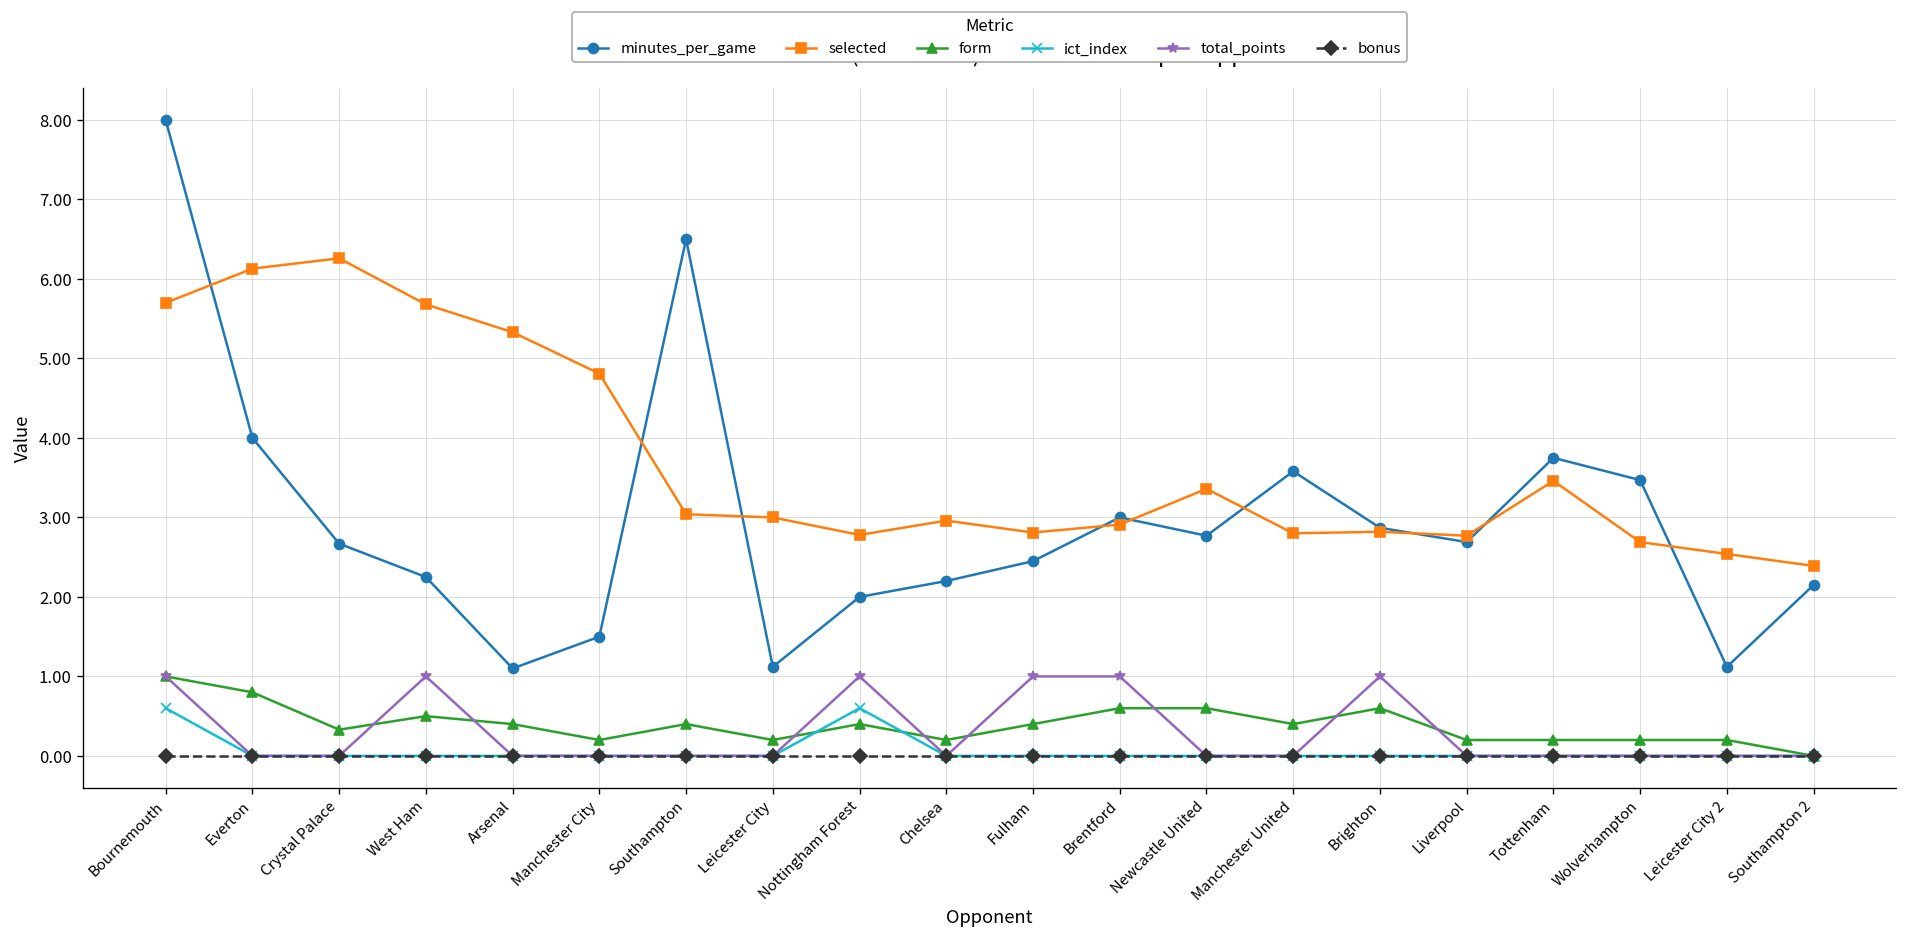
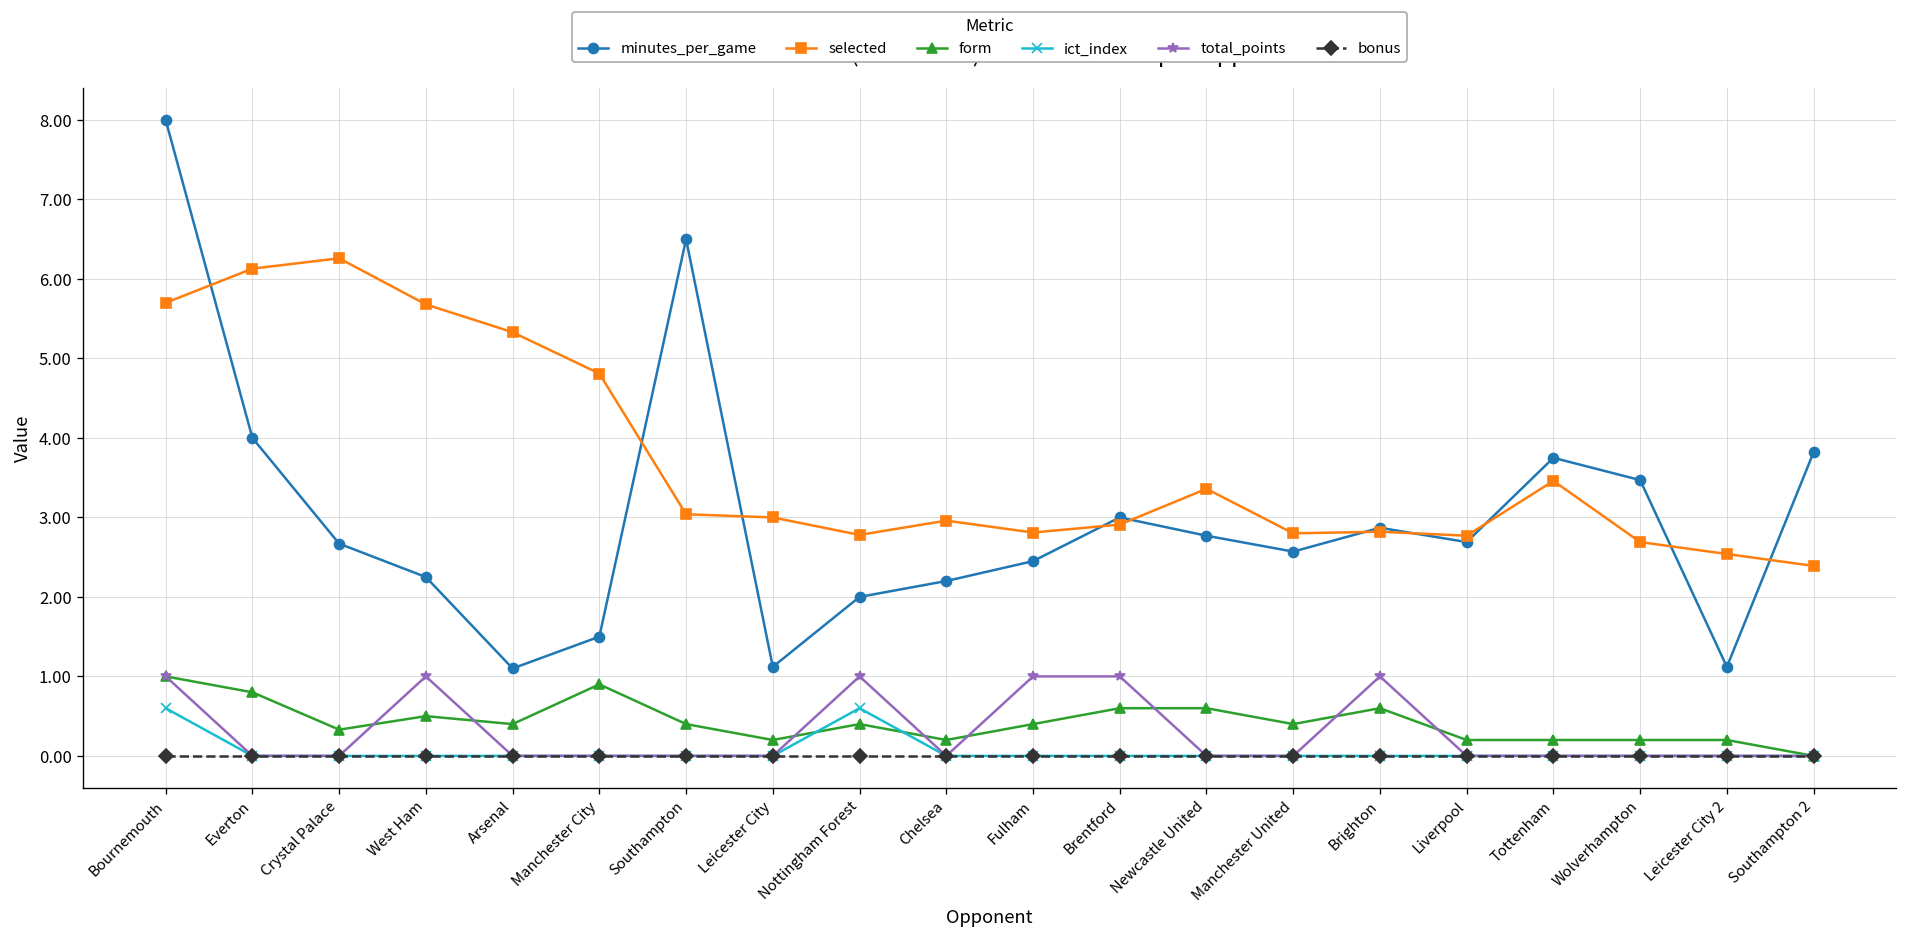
  {
    "minutes_per_game": {
      "Bournemouth": 8.0,
      "Everton": 4.0,
      "Crystal Palace": 2.7,
      "West Ham": 2.3,
      "Arsenal": 1.1,
      "Manchester City": 1.5,
      "Southampton": 6.5,
      "Leicester City": 1.1,
      "Nottingham Forest": 2.0,
      "Chelsea": 2.2,
      "Fulham": 2.5,
      "Brentford": 3.0,
      "Newcastle United": 2.8,
-     "Manchester United": 3.6,
+     "Manchester United": 2.6,
      "Brighton": 2.9,
      "Liverpool": 2.7,
      "Tottenham": 3.8,
      "Wolverhampton": 3.5,
      "Leicester City 2": 1.1,
-     "Southampton 2": 2.2
+     "Southampton 2": 3.8
    },
    "selected": {
      "Bournemouth": 5.7,
      "Everton": 6.1,
      "Crystal Palace": 6.3,
      "West Ham": 5.7,
      "Arsenal": 5.3,
      "Manchester City": 4.8,
      "Southampton": 3.0,
      "Leicester City": 3.0,
      "Nottingham Forest": 2.8,
      "Chelsea": 3.0,
      "Fulham": 2.8,
      "Brentford": 2.9,
      "Newcastle United": 3.4,
      "Manchester United": 2.8,
      "Brighton": 2.8,
      "Liverpool": 2.8,
      "Tottenham": 3.5,
      "Wolverhampton": 2.7,
      "Leicester City 2": 2.5,
      "Southampton 2": 2.4
    },
    "form": {
      "Everton": 0.8,
      "Crystal Palace": 0.3,
      "West Ham": 0.5,
      "Arsenal": 0.4,
-     "Manchester City": 0.2,
+     "Manchester City": 0.9,
      "Southampton": 0.4,
      "Leicester City": 0.2,
      "Nottingham Forest": 0.4,
      "Chelsea": 0.2,
      "Fulham": 0.4,
      "Brentford": 0.6,
      "Newcastle United": 0.6,
      "Manchester United": 0.4,
      "Brighton": 0.6,
      "Liverpool": 0.2,
      "Tottenham": 0.2,
      "Wolverhampton": 0.2,
      "Leicester City 2": 0.2
    },
    "ict_index": {
      "Bournemouth": 0.6,
      "Nottingham Forest": 0.6
    },
    "total_points": {
      "West Ham": 1.0,
      "Nottingham Forest": 1.0,
      "Fulham": 1.0,
      "Brentford": 1.0,
      "Brighton": 1.0
    },
    "bonus": {
      "Bournemouth": 0.0,
      "Nottingham Forest": 0.0
    }
  }
